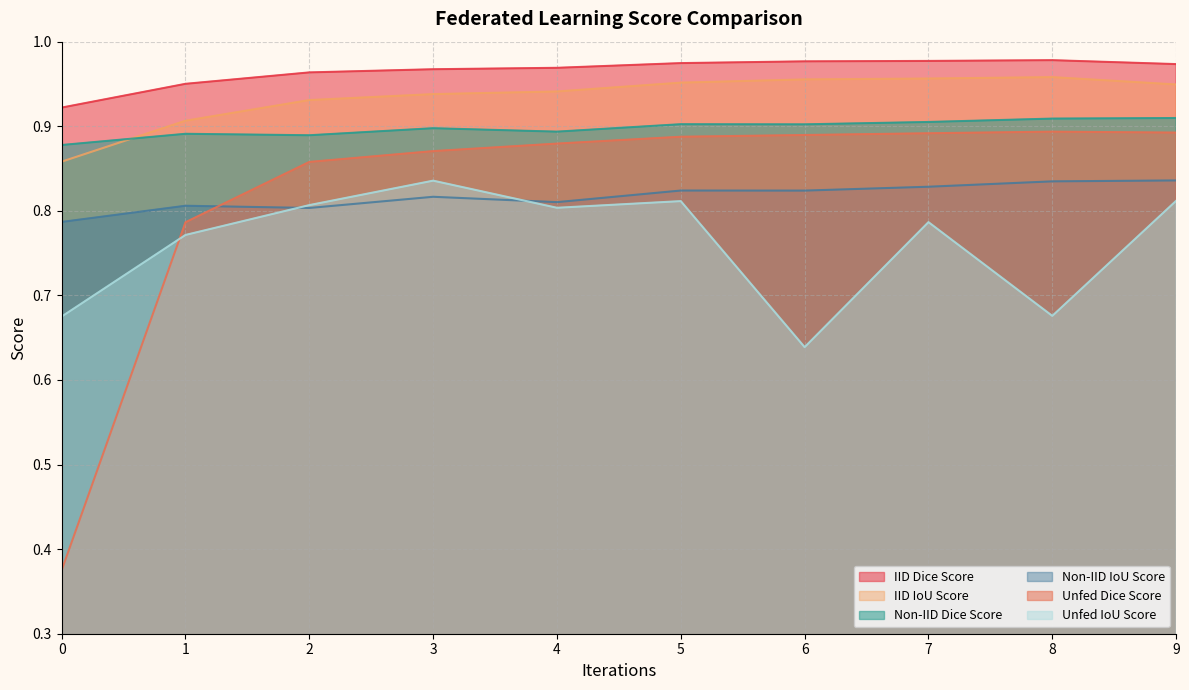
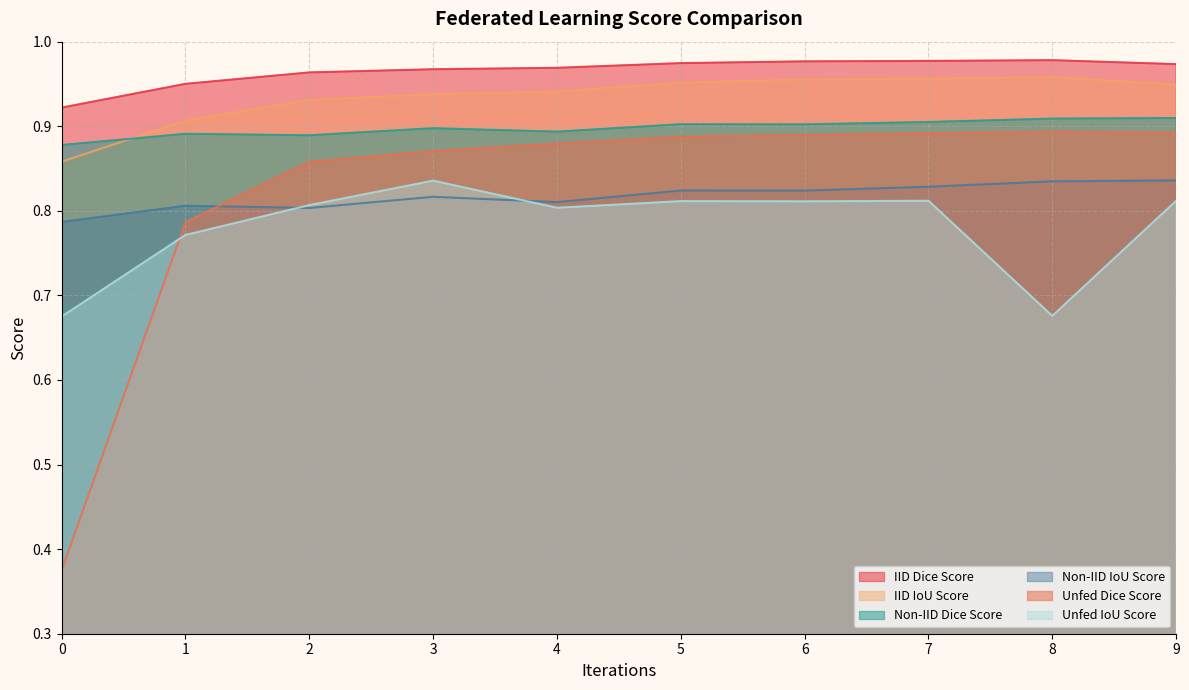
  {
    "Unfed IoU Score": {
      "0": 0.68,
      "1": 0.77,
      "2": 0.81,
      "3": 0.84,
      "4": 0.80,
      "5": 0.81,
-     "6": 0.64,
-     "7": 0.79,
+     "6": 0.81,
+     "7": 0.81,
      "8": 0.68,
      "9": 0.81
    }
  }
